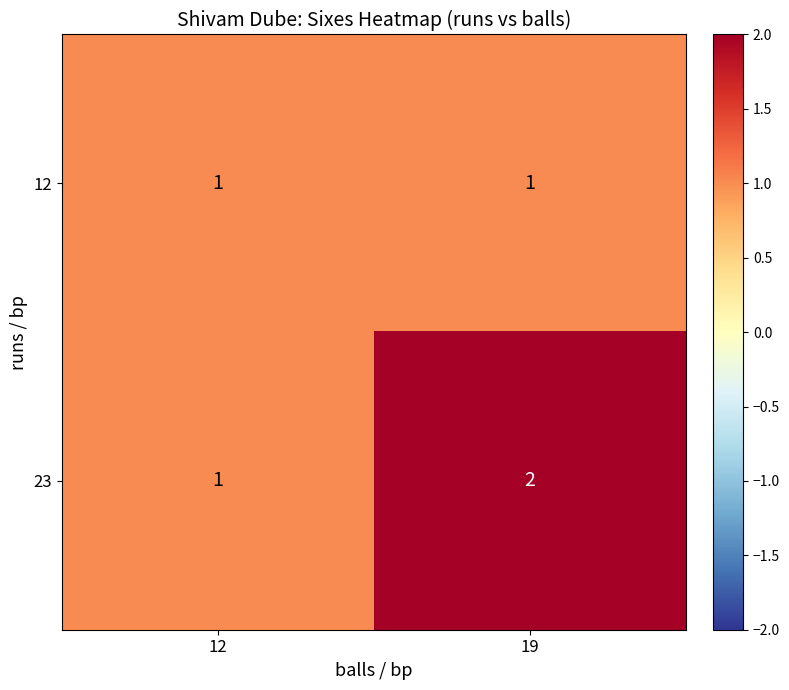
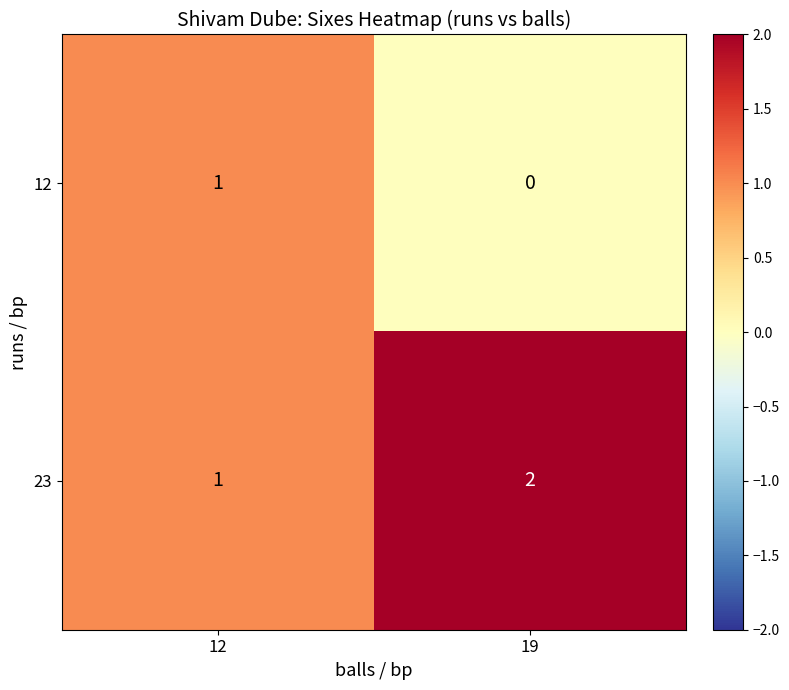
  {
    "12": {
      "12": 1,
-     "19": 1
+     "19": 0
    },
    "23": {
      "12": 1,
      "19": 2
    }
  }
